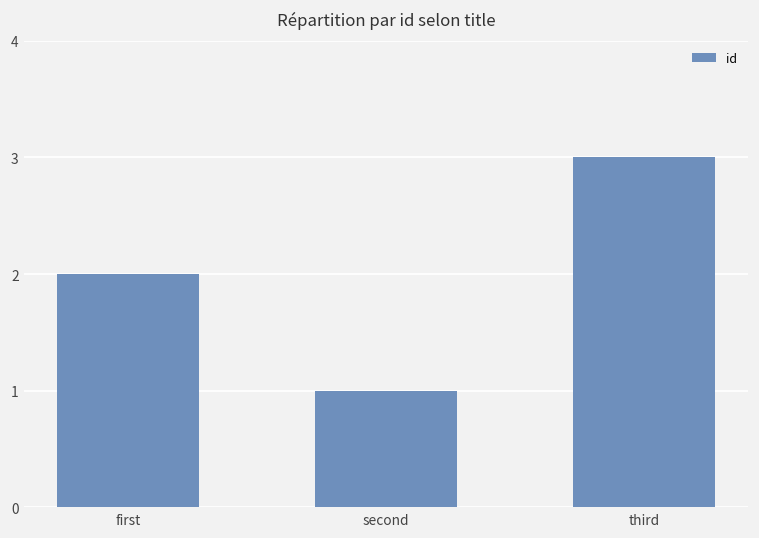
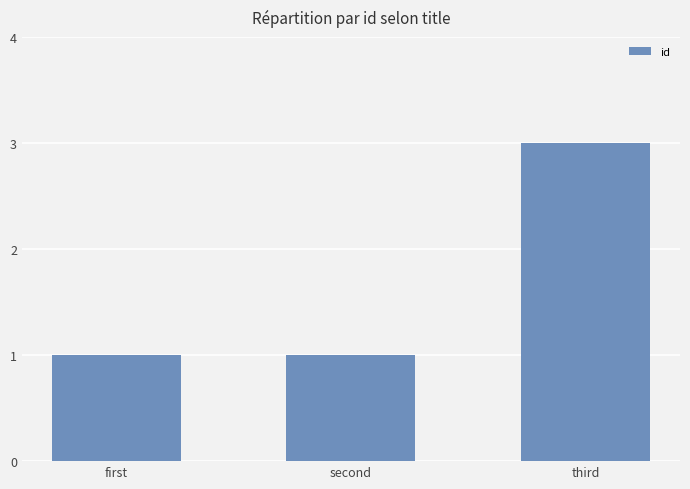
  {
-   "first": 2,
+   "first": 1,
    "second": 1,
    "third": 3
  }
